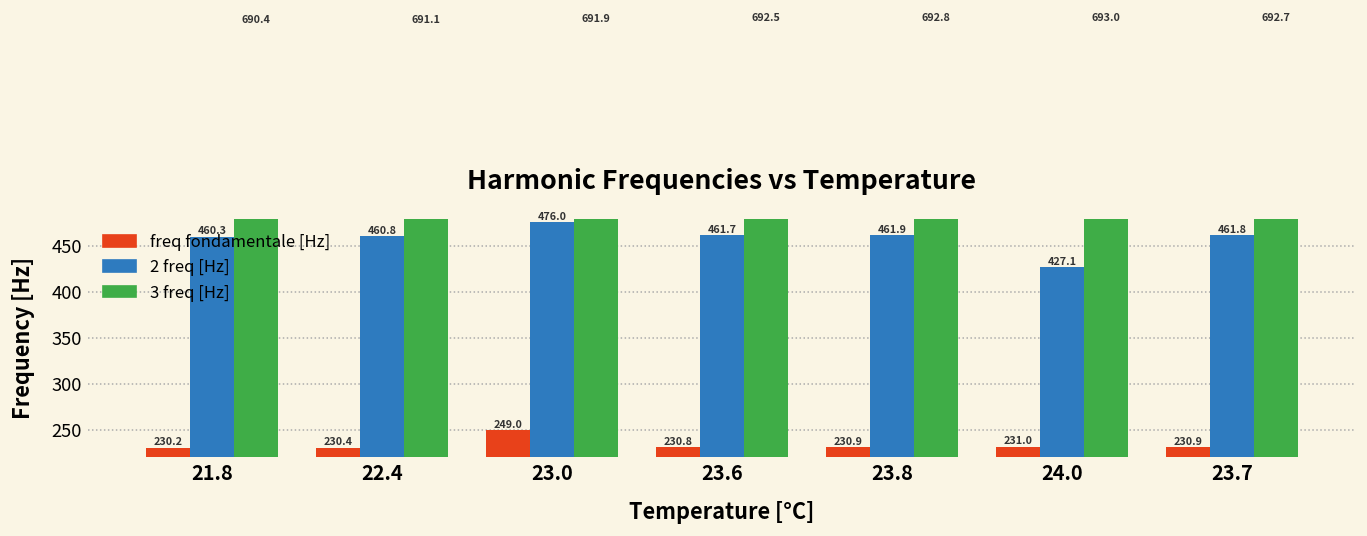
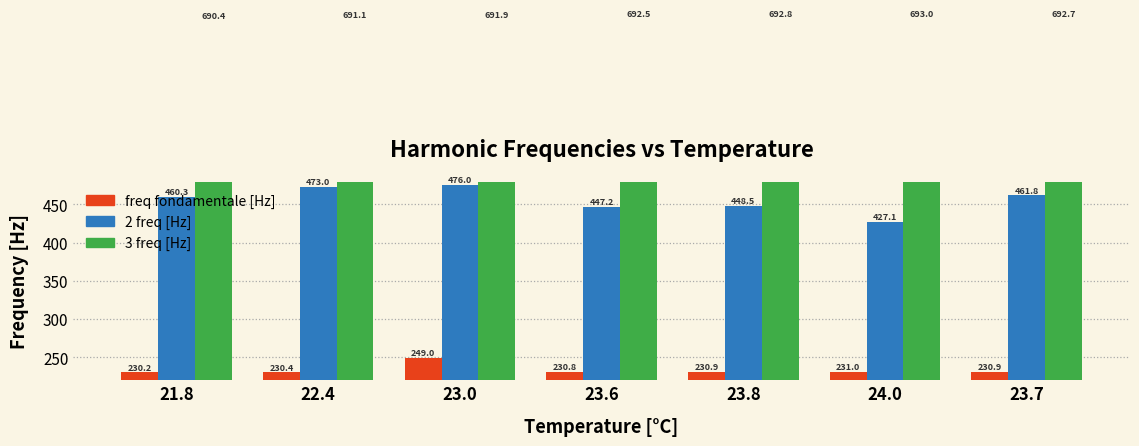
  {
    "freq fondamentale [Hz]": {
      "21.8": 230.2,
      "22.4": 230.4,
      "23.0": 249.0,
      "23.6": 230.8,
      "23.8": 230.9,
      "24.0": 231.0,
      "23.7": 230.9
    },
    "2 freq [Hz]": {
      "21.8": 460.3,
-     "22.4": 460.8,
+     "22.4": 473.0,
      "23.0": 476.0,
-     "23.6": 461.7,
-     "23.8": 461.9,
+     "23.6": 447.2,
+     "23.8": 448.5,
      "24.0": 427.1,
      "23.7": 461.8
    }
  }
